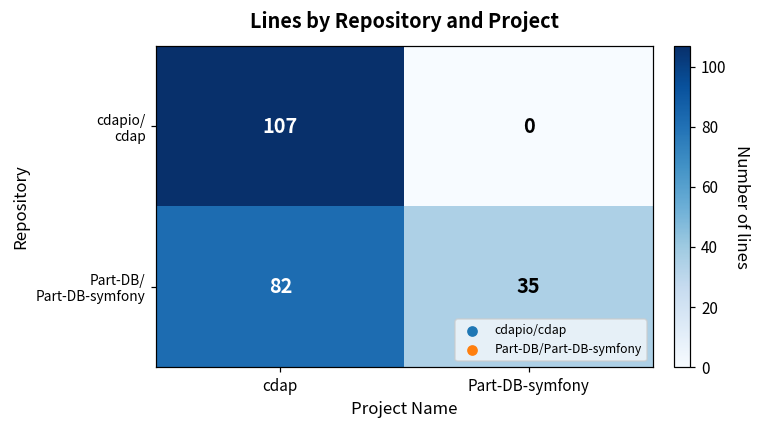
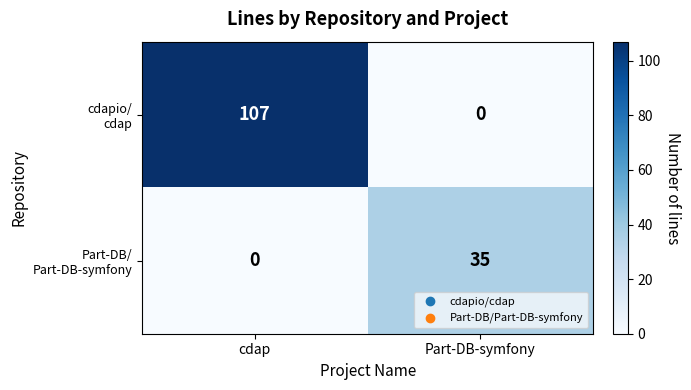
  {
    "cdapio/ cdap": {
      "cdap": 107,
      "Part-DB-symfony": 0
    },
    "Part-DB/ Part-DB-symfony": {
-     "cdap": 82,
+     "cdap": 0,
      "Part-DB-symfony": 35
    }
  }
